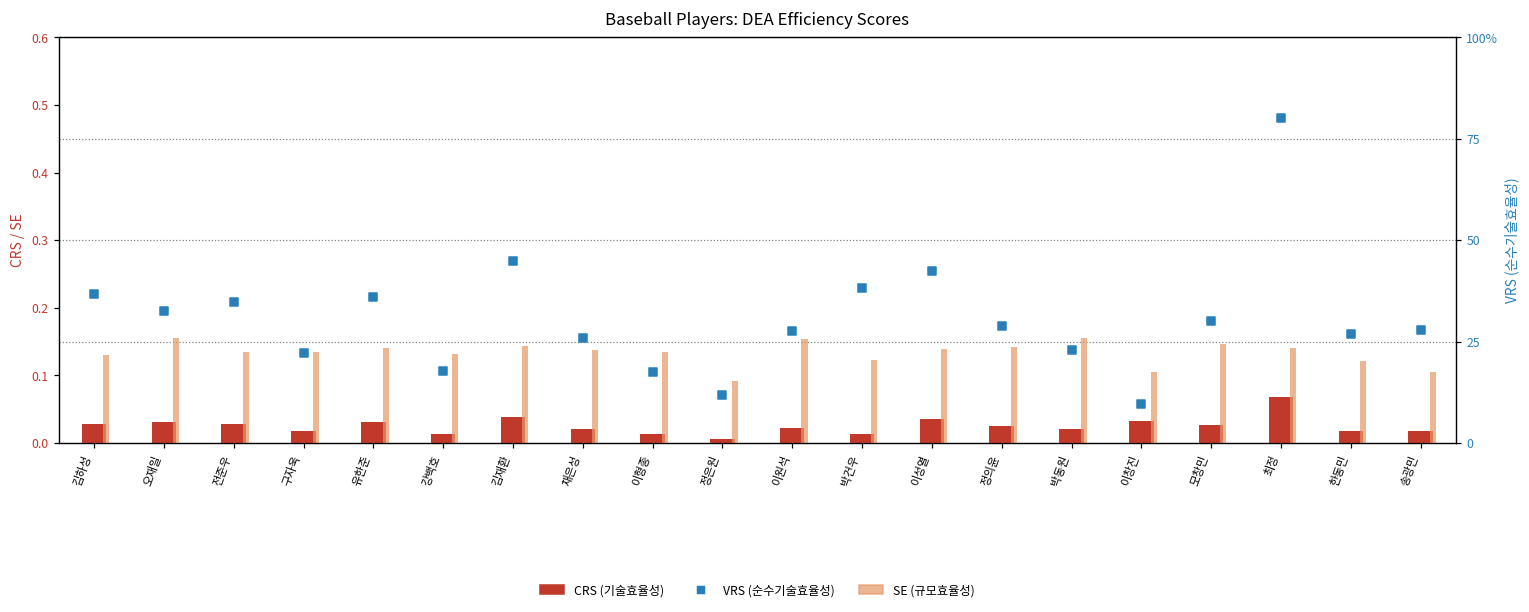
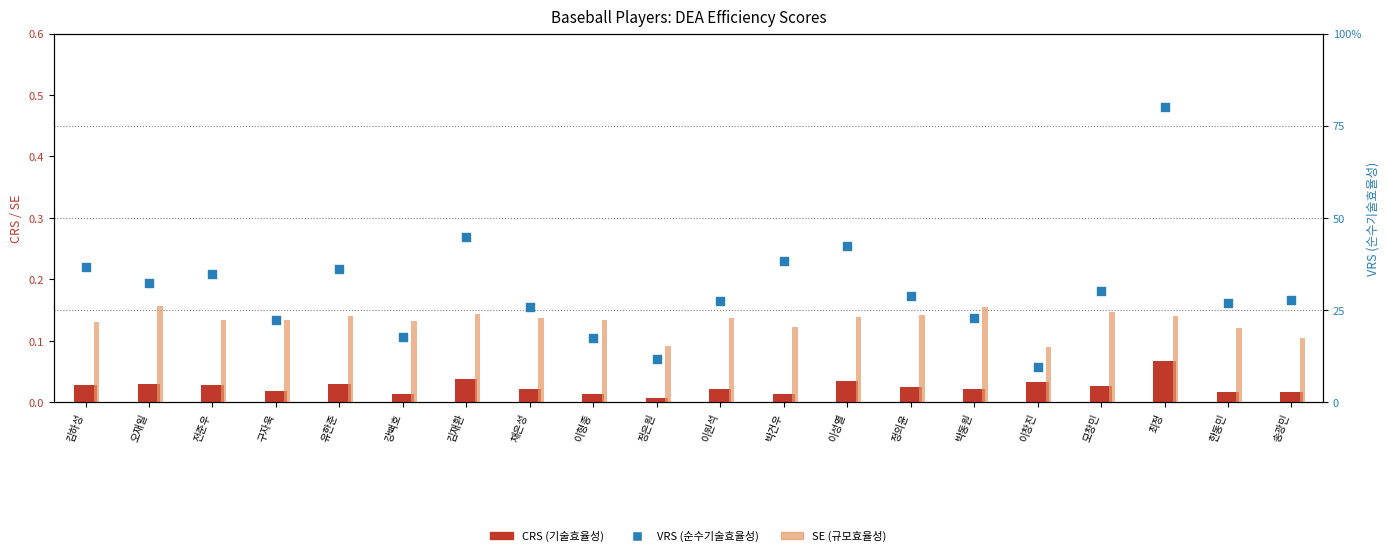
  {
    "CRS (기술효율성)": {
      "김하성": 0.03,
      "오재일": 0.03,
      "전준우": 0.03,
      "구자욱": 0.02,
      "유한준": 0.03,
      "강백호": 0.01,
      "김재환": 0.04,
      "채은성": 0.02,
      "이형종": 0.01,
      "정은원": 0.01,
      "이원석": 0.02,
      "박건우": 0.01,
      "이성열": 0.04,
      "정의윤": 0.02,
      "박동원": 0.02,
      "이창진": 0.03,
      "모창민": 0.03,
      "최정": 0.07,
      "한동민": 0.02,
      "송광민": 0.02
    },
    "SE (규모효율성)": {
      "김하성": 0.13,
      "오재일": 0.16,
      "전준우": 0.13,
      "구자욱": 0.13,
      "유한준": 0.14,
      "강백호": 0.13,
      "김재환": 0.14,
      "채은성": 0.14,
      "이형종": 0.13,
      "정은원": 0.09,
-     "이원석": 0.15,
+     "이원석": 0.14,
      "박건우": 0.12,
      "이성열": 0.14,
      "정의윤": 0.14,
      "박동원": 0.15,
-     "이창진": 0.10,
+     "이창진": 0.09,
      "모창민": 0.15,
      "최정": 0.14,
      "한동민": 0.12,
      "송광민": 0.10
    }
  }
